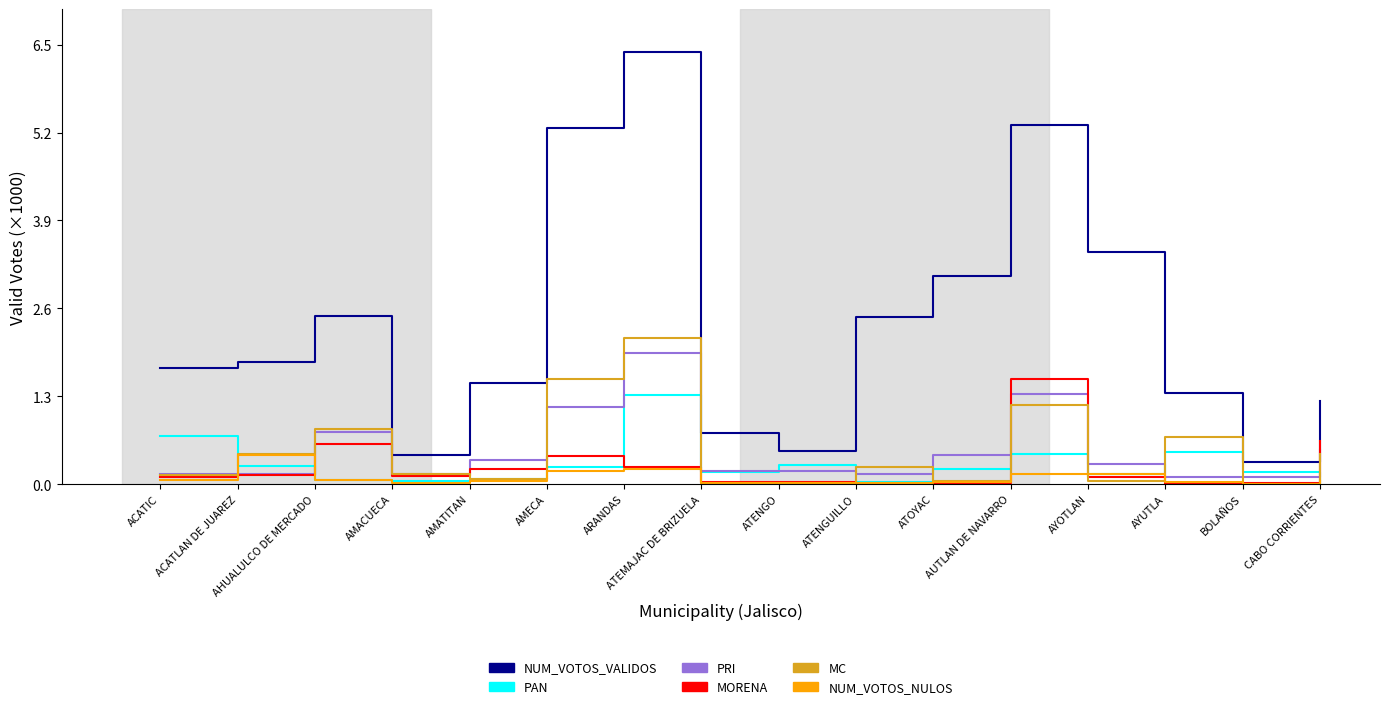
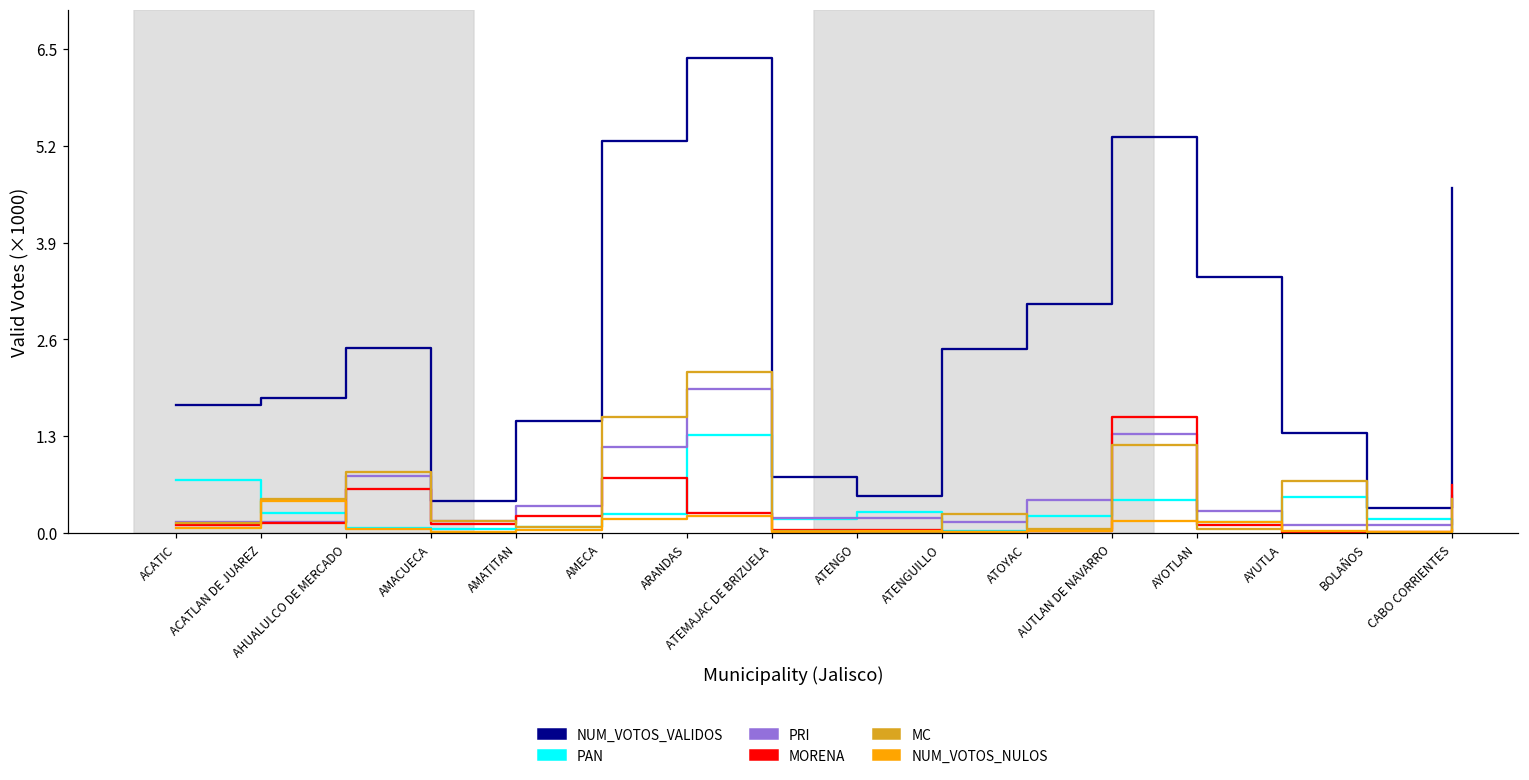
  {
    "NUM_VOTOS_VALIDOS": {
      "ACATIC": 1.7,
      "ACATLAN DE JUAREZ": 1.8,
      "AHUALULCO DE MERCADO": 2.5,
      "AMACUECA": 0.4,
      "AMATITAN": 1.5,
      "AMECA": 5.3,
      "ARANDAS": 6.4,
      "ATEMAJAC DE BRIZUELA": 0.8,
      "ATENGO": 0.5,
      "ATENGUILLO": 2.5,
      "ATOYAC": 3.1,
      "AUTLAN DE NAVARRO": 5.3,
      "AYOTLAN": 3.4,
      "AYUTLA": 1.3,
      "BOLAÑOS": 0.3,
-     "CABO CORRIENTES": 1.2
+     "CABO CORRIENTES": 4.6
    },
    "PAN": {
      "ACATIC": 0.7,
      "ACATLAN DE JUAREZ": 0.3,
      "AMECA": 0.3,
      "ARANDAS": 1.3,
      "ATENGO": 0.3,
      "ATOYAC": 0.2,
      "AUTLAN DE NAVARRO": 0.4,
      "AYUTLA": 0.5,
      "BOLAÑOS": 0.2
    },
    "PRI": {
      "AHUALULCO DE MERCADO": 0.8,
      "AMATITAN": 0.4,
      "AMECA": 1.1,
      "ARANDAS": 1.9,
      "ATENGO": 0.2,
      "ATENGUILLO": 0.1,
      "ATOYAC": 0.4,
      "AUTLAN DE NAVARRO": 1.3,
      "AYOTLAN": 0.3,
      "AYUTLA": 0.1,
      "BOLAÑOS": 0.1,
      "CABO CORRIENTES": 0.5
    },
    "MORENA": {
      "AHUALULCO DE MERCADO": 0.6,
      "AMATITAN": 0.2,
-     "AMECA": 0.4,
+     "AMECA": 0.7,
      "AUTLAN DE NAVARRO": 1.6,
      "CABO CORRIENTES": 0.6
    }
  }
